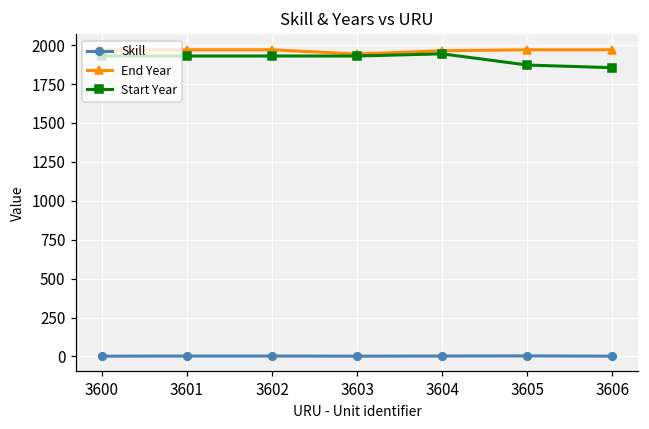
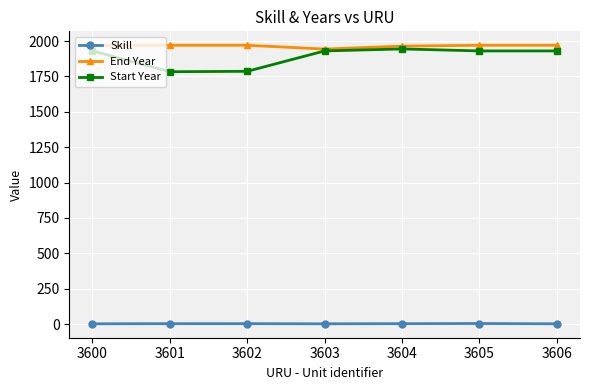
  {
    "Skill": {
      "3600": 0,
      "3601": 0,
      "3602": 0,
      "3603": 0,
      "3604": 0,
      "3605": 0,
      "3606": 0
    },
    "End Year": {
      "3601": 1970,
      "3602": 1970,
      "3604": 1960,
      "3605": 1970,
      "3606": 1970
    },
    "Start Year": {
-     "3601": 1930,
-     "3602": 1930,
+     "3601": 1780,
+     "3602": 1790,
      "3604": 1940,
-     "3605": 1870,
-     "3606": 1860
+     "3605": 1930,
+     "3606": 1930
    }
  }
